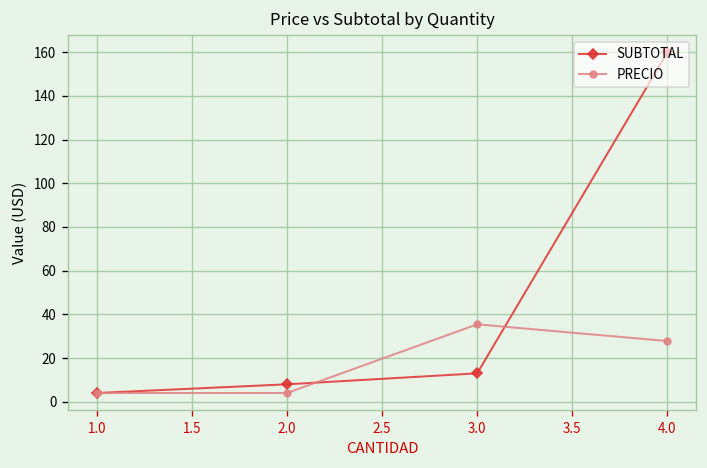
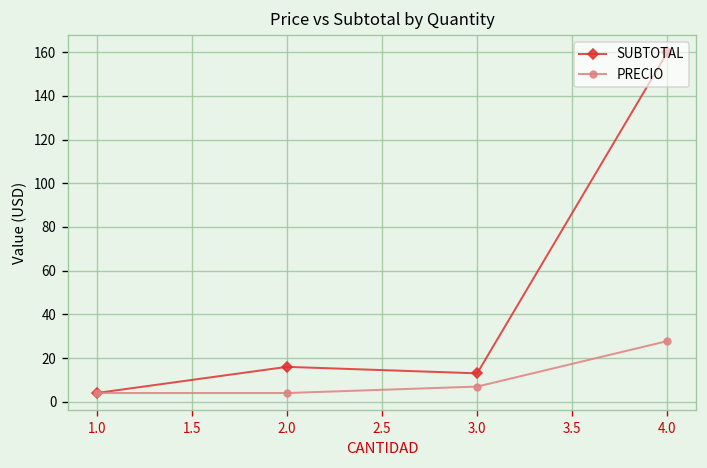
  {
    "SUBTOTAL": {
-     "2.0": 8,
+     "2.0": 16,
      "3.0": 13
    },
    "PRECIO": {
      "2.0": 4,
-     "3.0": 35,
+     "3.0": 7,
      "4.0": 28
    }
  }
